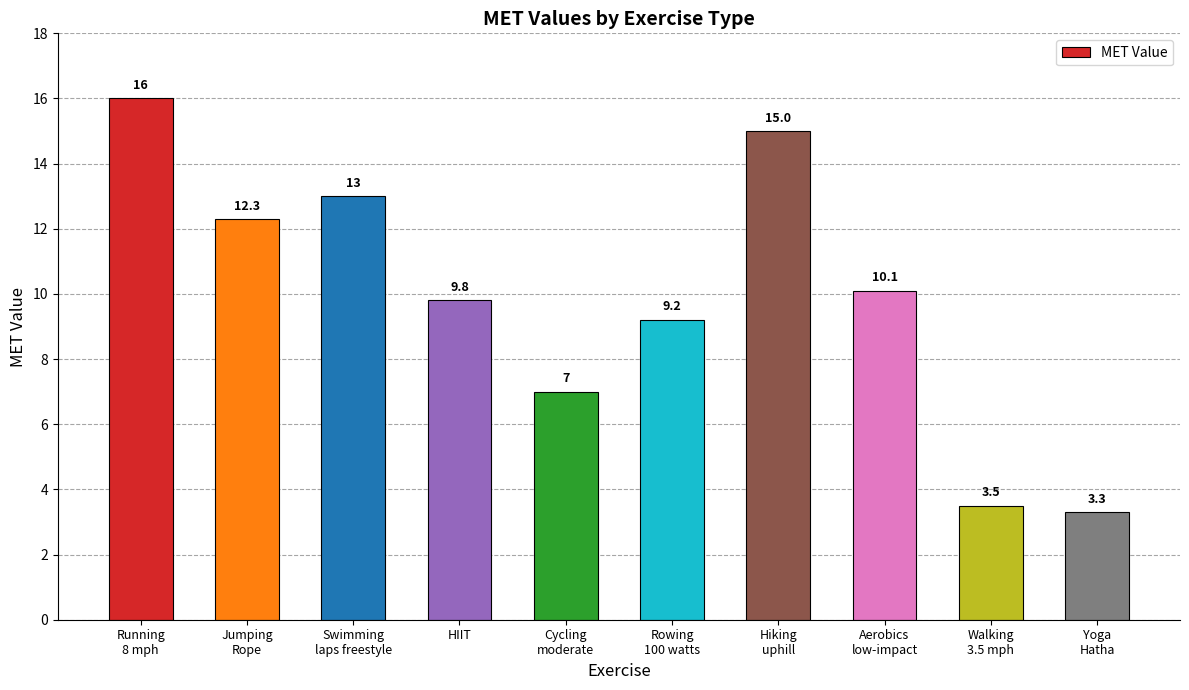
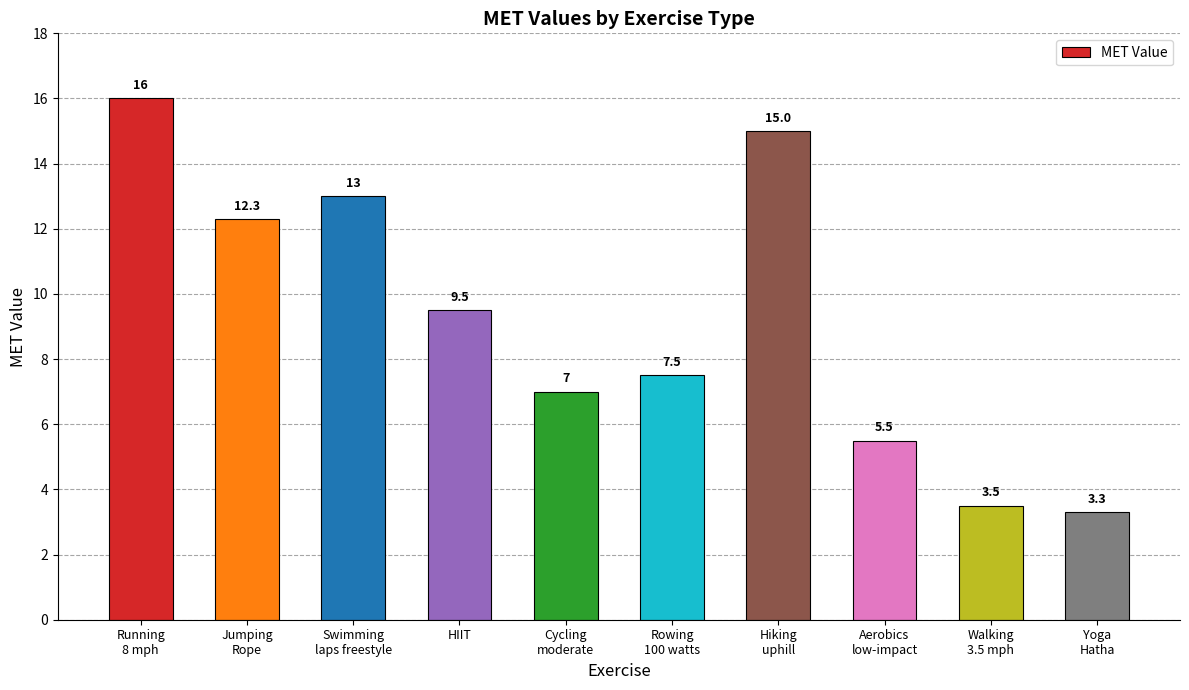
  {
    "Running 8 mph": 16,
    "Jumping Rope": 12.3,
    "Swimming laps freestyle": 13,
-   "HIIT": 9.8,
+   "HIIT": 9.5,
    "Cycling moderate": 7,
-   "Rowing 100 watts": 9.2,
+   "Rowing 100 watts": 7.5,
    "Hiking uphill": 15.0,
-   "Aerobics low-impact": 10.1,
+   "Aerobics low-impact": 5.5,
    "Walking 3.5 mph": 3.5,
    "Yoga Hatha": 3.3
  }
